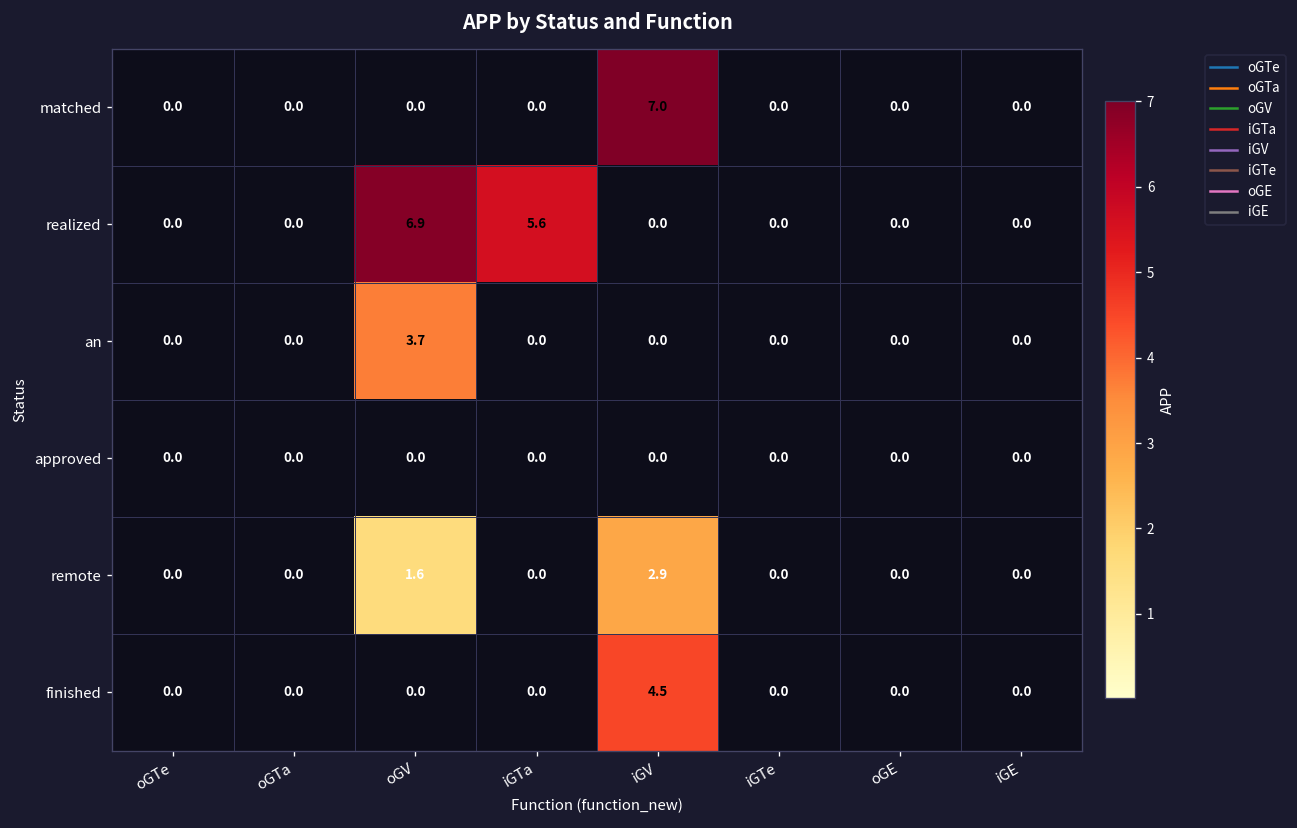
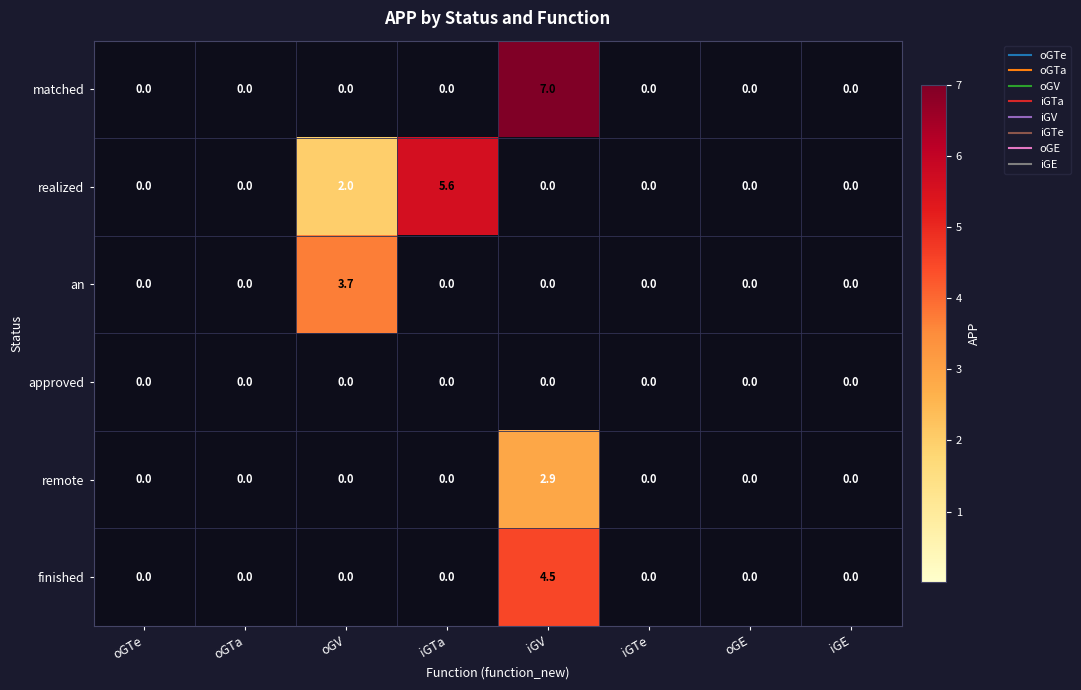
  {
    "matched": {
      "oGTe": 0.0,
      "oGTa": 0.0,
      "oGV": 0.0,
      "iGTa": 0.0,
      "iGV": 7.0,
      "iGTe": 0.0,
      "oGE": 0.0,
      "iGE": 0.0
    },
    "realized": {
      "oGTe": 0.0,
      "oGTa": 0.0,
-     "oGV": 6.9,
+     "oGV": 2.0,
      "iGTa": 5.6,
      "iGV": 0.0,
      "iGTe": 0.0,
      "oGE": 0.0,
      "iGE": 0.0
    },
    "an": {
      "oGTe": 0.0,
      "oGTa": 0.0,
      "oGV": 3.7,
      "iGTa": 0.0,
      "iGV": 0.0,
      "iGTe": 0.0,
      "oGE": 0.0,
      "iGE": 0.0
    },
    "approved": {
      "oGTe": 0.0,
      "oGTa": 0.0,
      "oGV": 0.0,
      "iGTa": 0.0,
      "iGV": 0.0,
      "iGTe": 0.0,
      "oGE": 0.0,
      "iGE": 0.0
    },
    "remote": {
      "oGTe": 0.0,
      "oGTa": 0.0,
-     "oGV": 1.6,
+     "oGV": 0.0,
      "iGTa": 0.0,
      "iGV": 2.9,
      "iGTe": 0.0,
      "oGE": 0.0,
      "iGE": 0.0
    },
    "finished": {
      "oGTe": 0.0,
      "oGTa": 0.0,
      "oGV": 0.0,
      "iGTa": 0.0,
      "iGV": 4.5,
      "iGTe": 0.0,
      "oGE": 0.0,
      "iGE": 0.0
    }
  }
